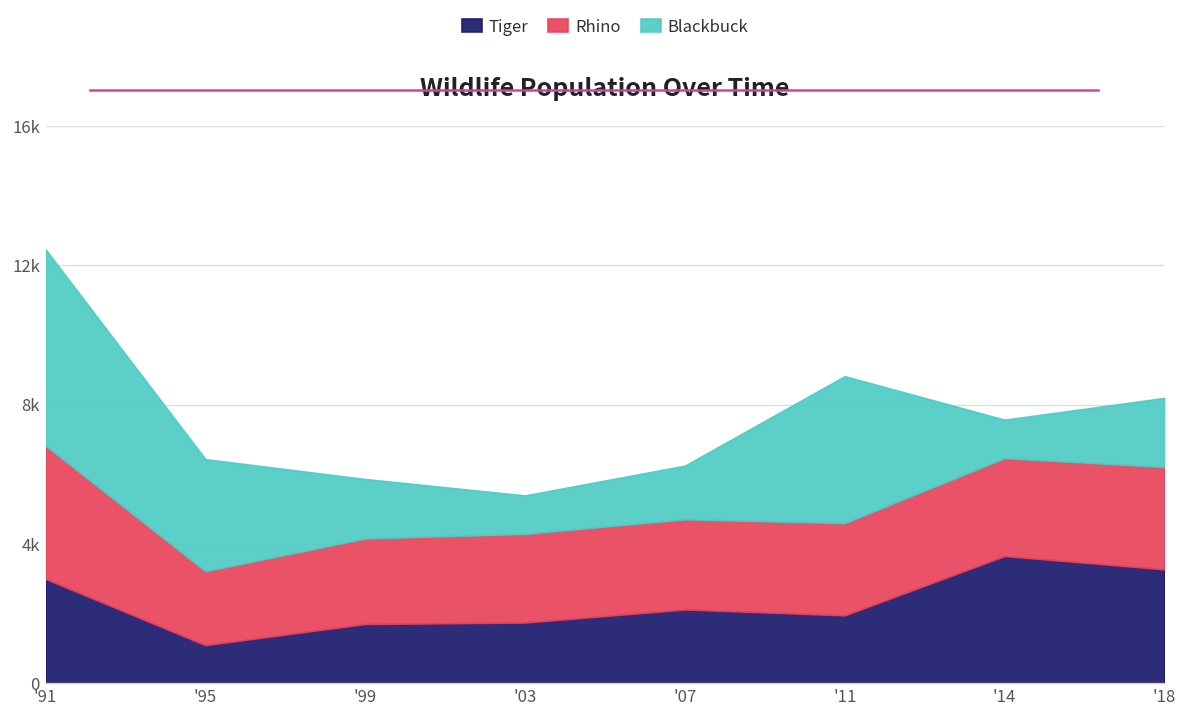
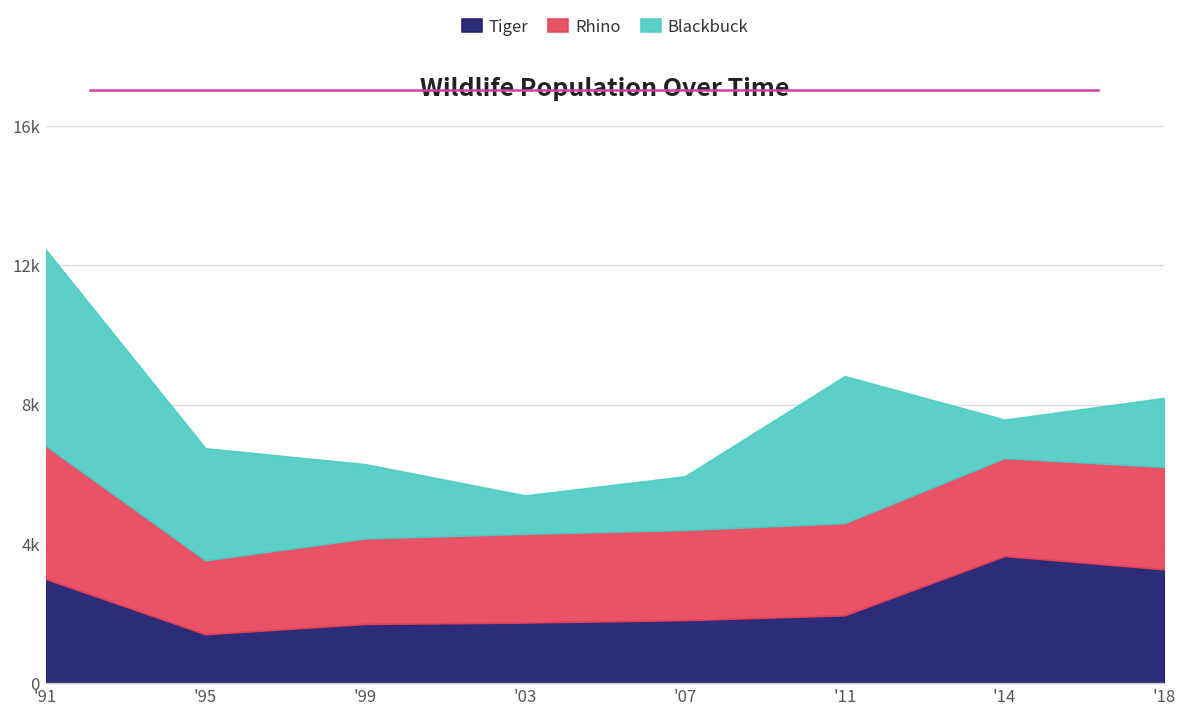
  {
    "Tiger": {
      "'91": 3000,
-     "'95": 1100,
+     "'95": 1400,
      "'99": 1700,
      "'03": 1700,
-     "'07": 2100,
+     "'07": 1800,
      "'11": 2000,
      "'14": 3700,
      "'18": 3300
    },
    "Rhino": {
      "'91": 3800,
      "'95": 2100,
      "'99": 2500,
      "'03": 2500,
      "'07": 2600,
      "'11": 2600,
      "'14": 2800,
      "'18": 2900
    },
    "Blackbuck": {
      "'91": 5600,
      "'95": 3200,
-     "'99": 1700,
+     "'99": 2100,
      "'03": 1100,
      "'07": 1500,
      "'11": 4200,
      "'14": 1100,
      "'18": 2000
    }
  }
